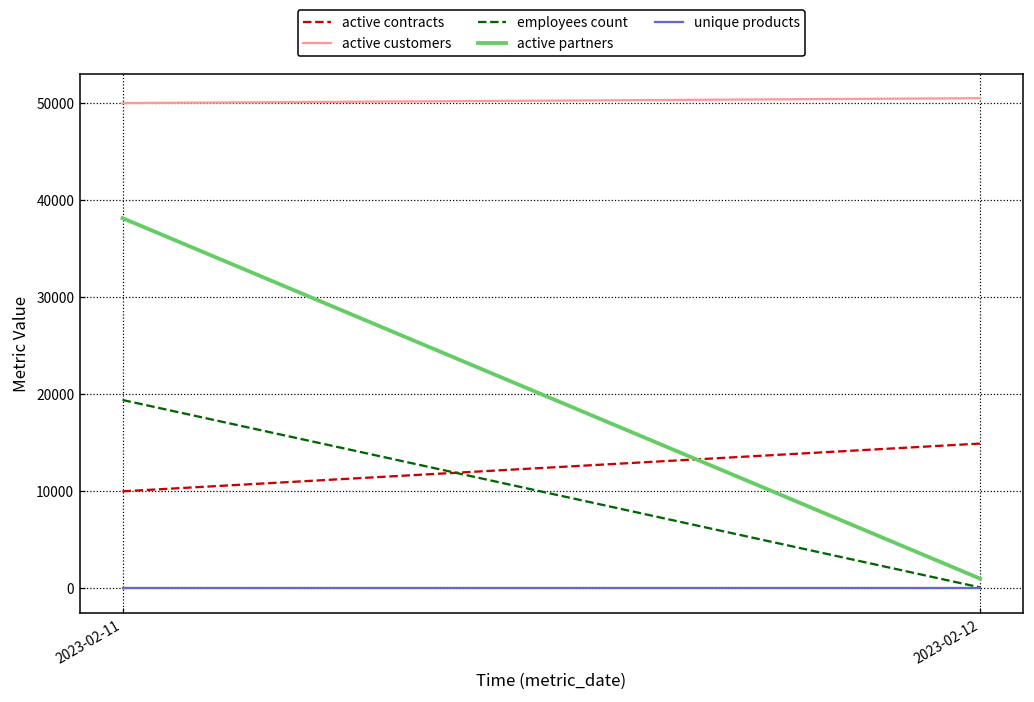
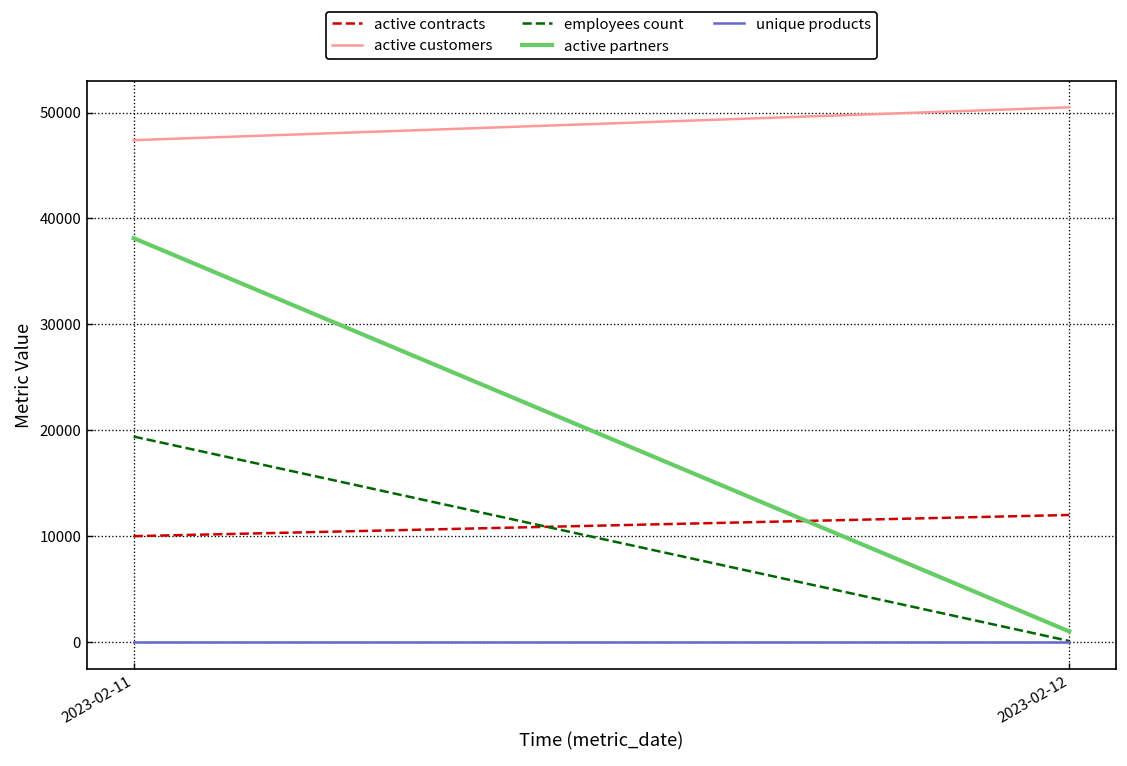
  {
    "active contracts": {
      "2023-02-11": 10000,
-     "2023-02-12": 15000
+     "2023-02-12": 12000
    },
    "active customers": {
-     "2023-02-11": 50000,
+     "2023-02-11": 47000,
      "2023-02-12": 51000
    },
    "employees count": {
      "2023-02-11": 19000
    },
    "active partners": {
      "2023-02-11": 38000,
      "2023-02-12": 1000
    },
    "unique products": {
      "2023-02-11": 0
    }
  }
